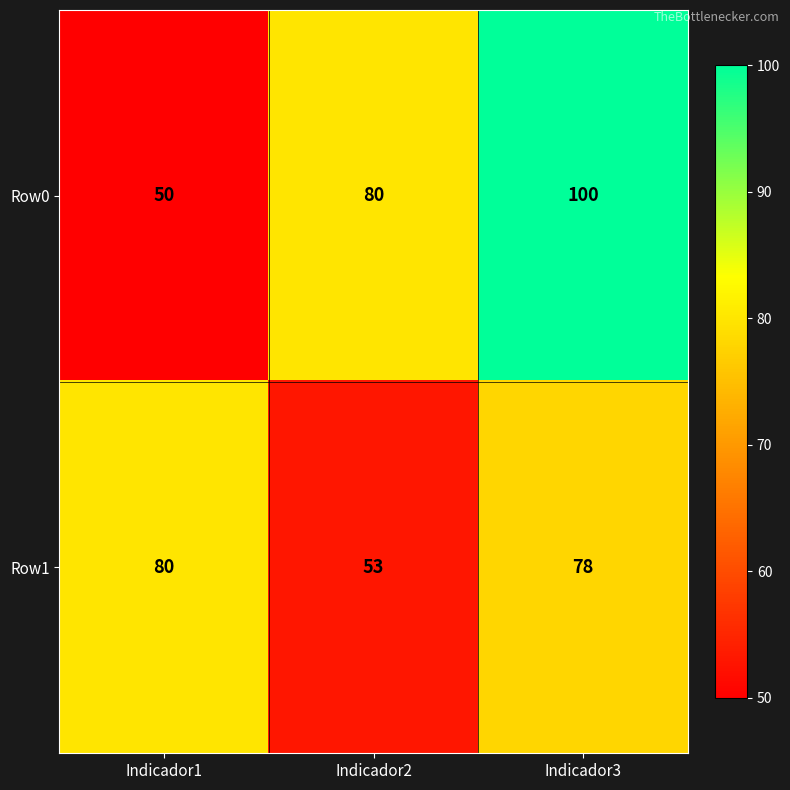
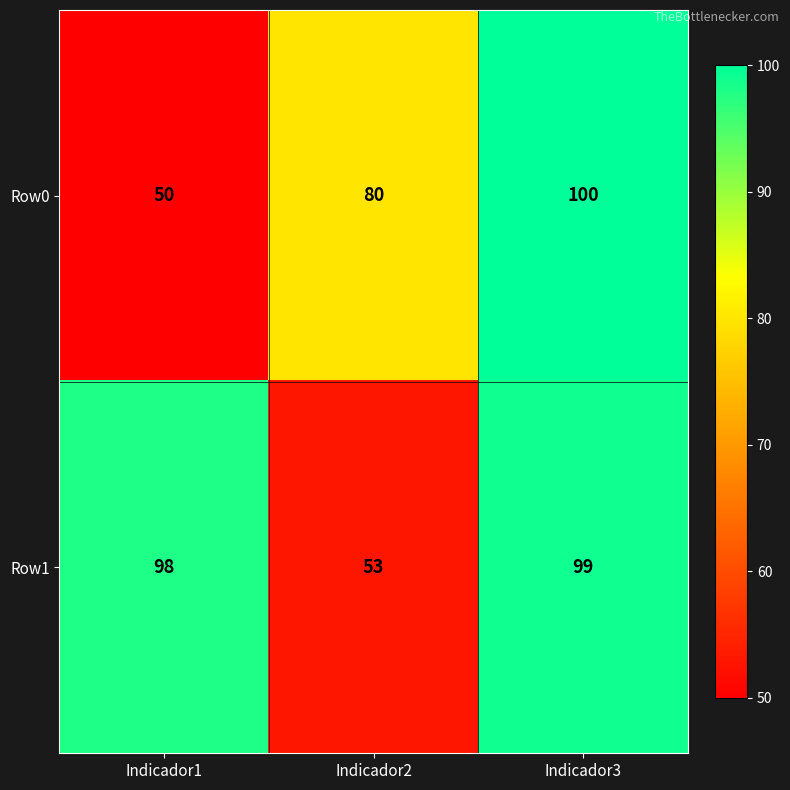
  {
    "Row0": {
      "Indicador1": 50,
      "Indicador2": 80,
      "Indicador3": 100
    },
    "Row1": {
-     "Indicador1": 80,
+     "Indicador1": 98,
      "Indicador2": 53,
-     "Indicador3": 78
+     "Indicador3": 99
    }
  }
